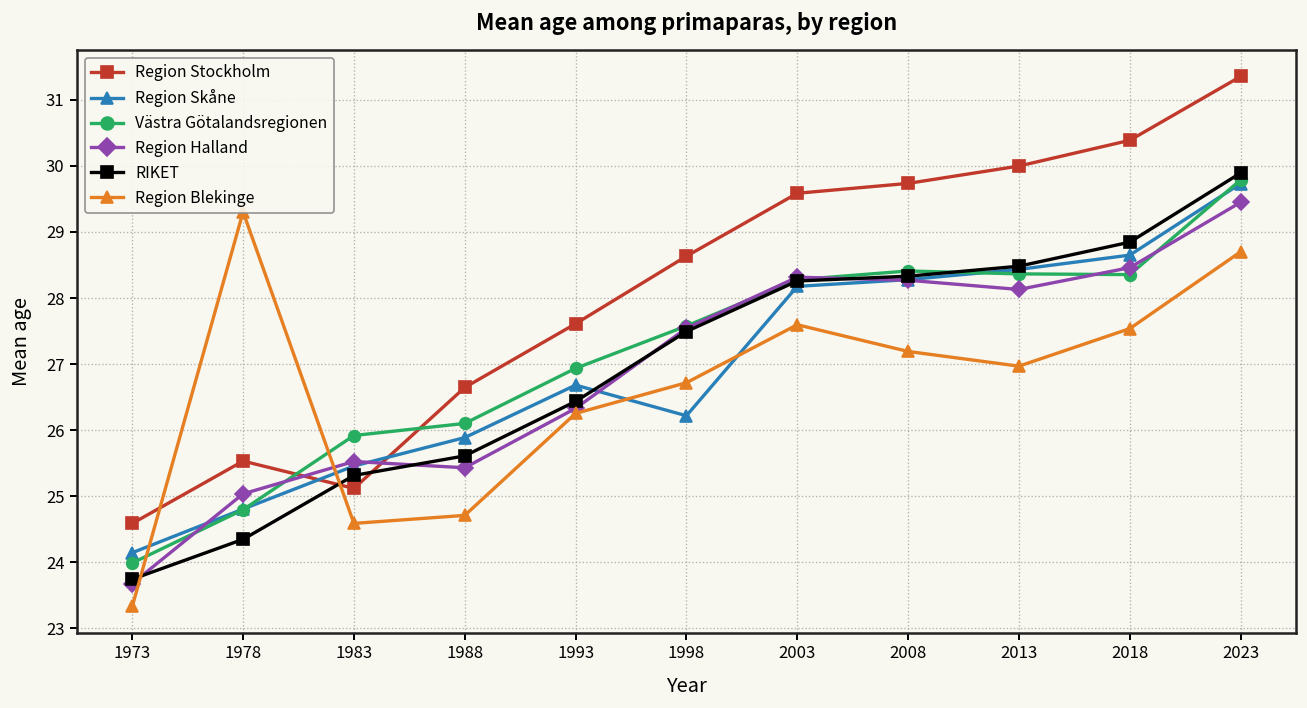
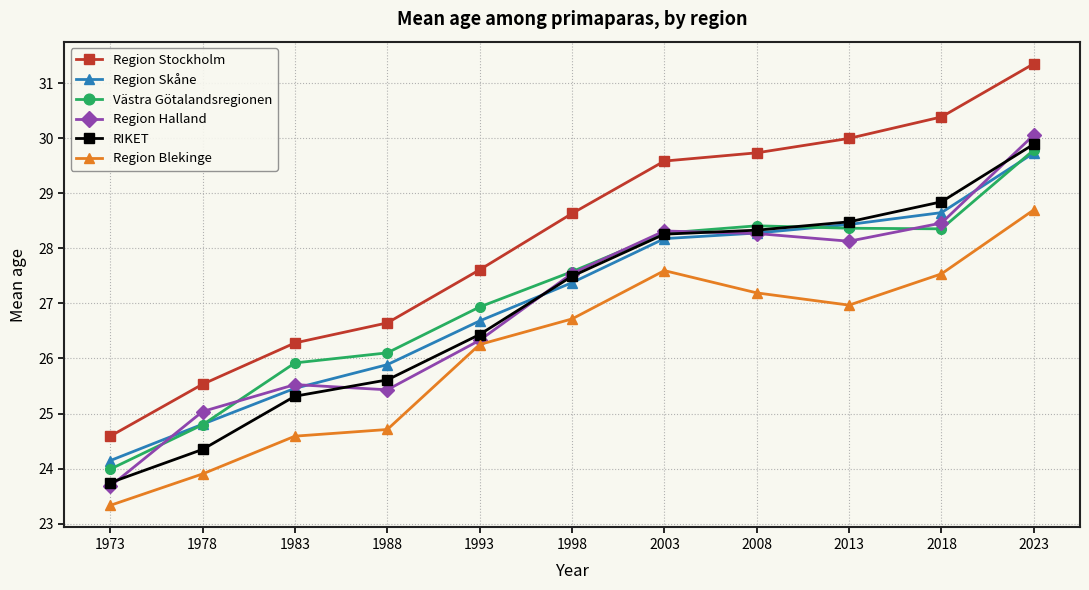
  {
    "Region Stockholm": {
      "1973": 24.6,
      "1978": 25.5,
-     "1983": 25.1,
+     "1983": 26.3,
      "1988": 26.6,
      "1993": 27.6,
      "1998": 28.6,
      "2003": 29.6,
      "2008": 29.7,
      "2013": 30.0,
      "2018": 30.4,
      "2023": 31.4
    },
    "Region Skåne": {
      "1973": 24.1,
      "1983": 25.5,
      "1988": 25.9,
      "1993": 26.7,
-     "1998": 26.2,
+     "1998": 27.4,
      "2003": 28.2,
      "2013": 28.4,
      "2018": 28.6,
      "2023": 29.7
    },
    "Västra Götalandsregionen": {
      "1973": 24.0,
      "1983": 25.9,
      "1988": 26.1,
      "1993": 26.9,
      "2008": 28.4,
      "2013": 28.4,
      "2018": 28.4,
      "2023": 29.8
    },
    "Region Halland": {
      "1973": 23.7,
      "1978": 25.0,
      "1983": 25.5,
      "1988": 25.4,
      "1993": 26.3,
      "2013": 28.1,
      "2018": 28.5,
-     "2023": 29.4
+     "2023": 30.1
    },
    "RIKET": {
      "1973": 23.7,
      "1978": 24.3,
      "1983": 25.3,
      "1988": 25.6,
      "1993": 26.4,
      "1998": 27.5,
      "2008": 28.3,
      "2013": 28.5,
      "2018": 28.8,
      "2023": 29.9
    },
    "Region Blekinge": {
      "1973": 23.3,
-     "1978": 29.3,
+     "1978": 23.9,
      "1983": 24.6,
      "1988": 24.7,
      "1993": 26.3,
      "1998": 26.7,
      "2003": 27.6,
      "2008": 27.2,
      "2013": 27.0,
      "2018": 27.5,
      "2023": 28.7
    }
  }
